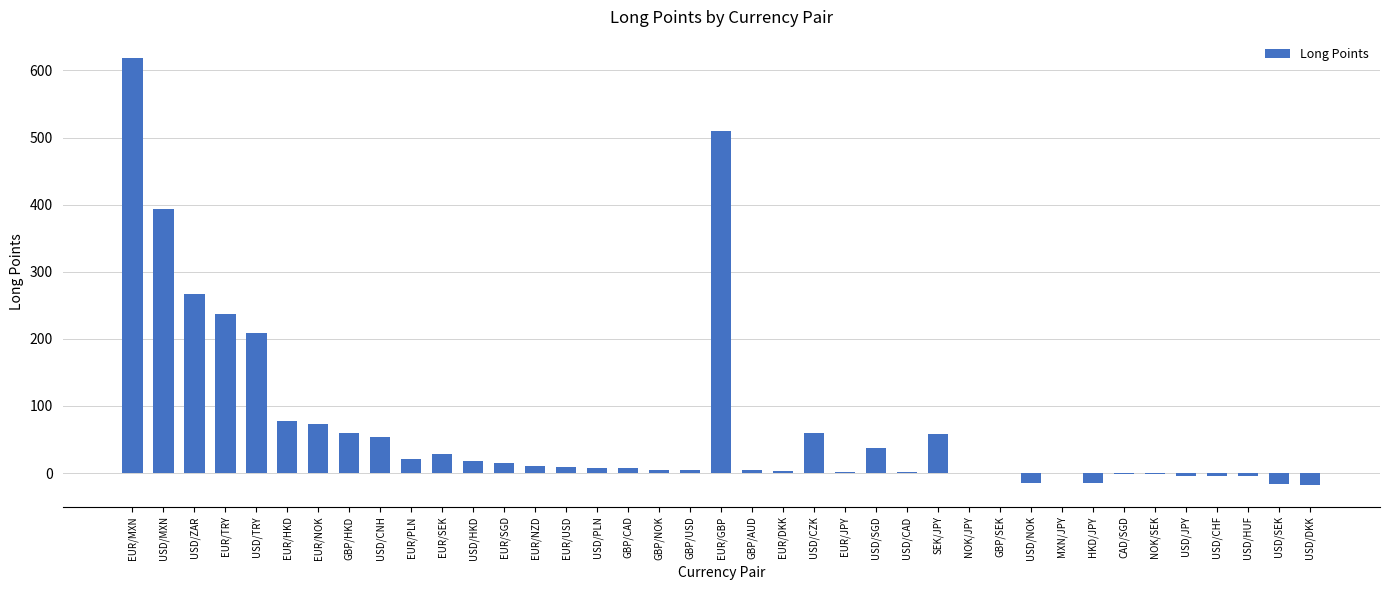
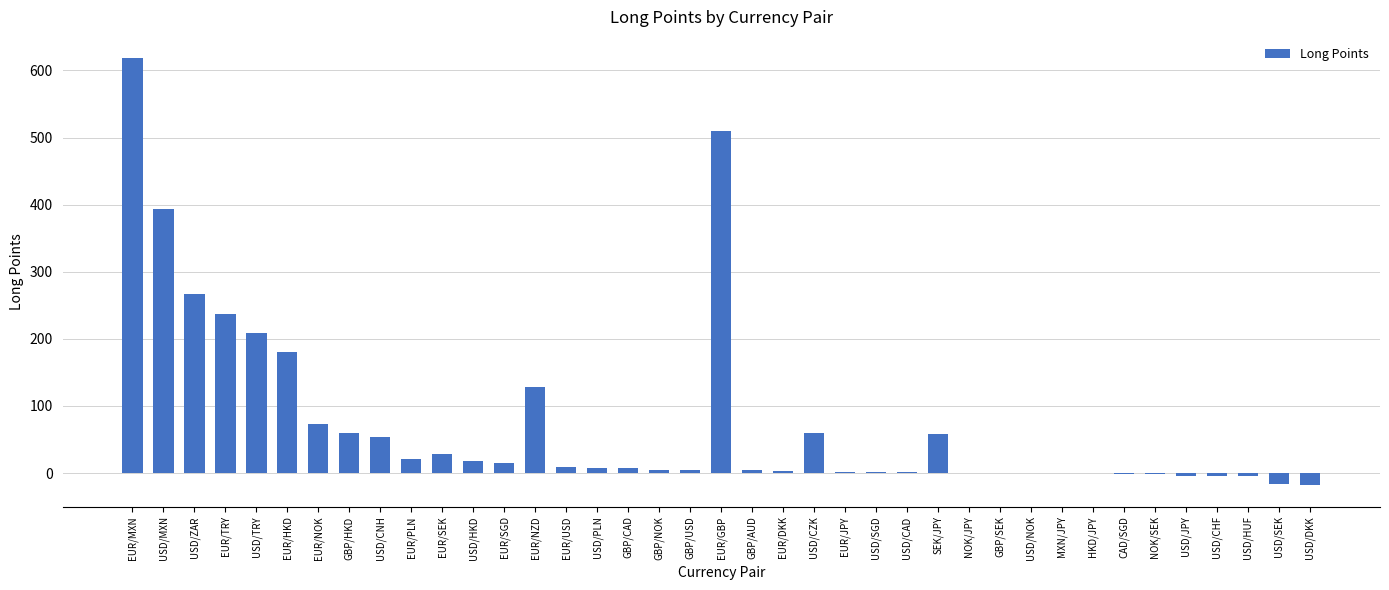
  {
    "EUR/MXN": 620,
    "USD/MXN": 390,
    "USD/ZAR": 270,
    "EUR/TRY": 240,
    "USD/TRY": 210,
-   "EUR/HKD": 80,
+   "EUR/HKD": 180,
    "EUR/NOK": 70,
    "GBP/HKD": 60,
    "USD/CNH": 50,
    "EUR/PLN": 20,
    "EUR/SEK": 30,
    "USD/HKD": 20,
    "EUR/SGD": 20,
-   "EUR/NZD": 10,
+   "EUR/NZD": 130,
    "EUR/USD": 10,
    "USD/PLN": 10,
    "GBP/CAD": 10,
    "GBP/NOK": 0,
    "GBP/USD": 0,
    "EUR/GBP": 510,
    "GBP/AUD": 0,
    "USD/CZK": 60,
-   "USD/SGD": 40,
+   "USD/SGD": 0,
    "SEK/JPY": 60,
-   "USD/NOK": -10,
-   "HKD/JPY": -20,
+   "USD/NOK": 0,
+   "HKD/JPY": 0,
    "USD/JPY": 0,
    "USD/CHF": 0,
    "USD/HUF": 0,
    "USD/SEK": -20,
    "USD/DKK": -20
  }
